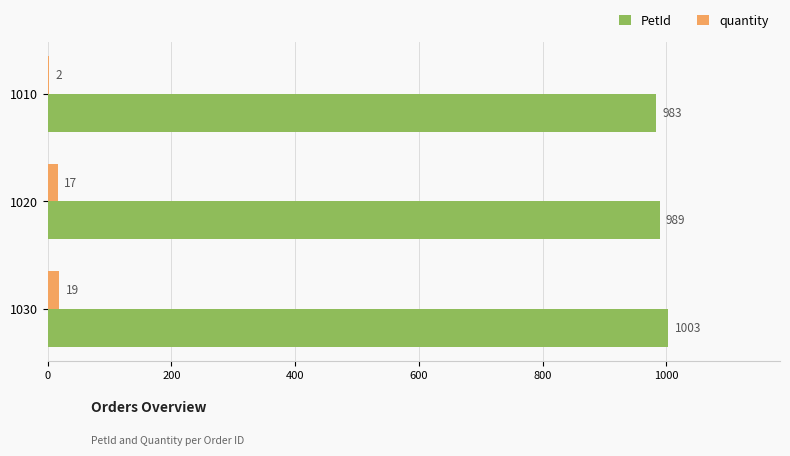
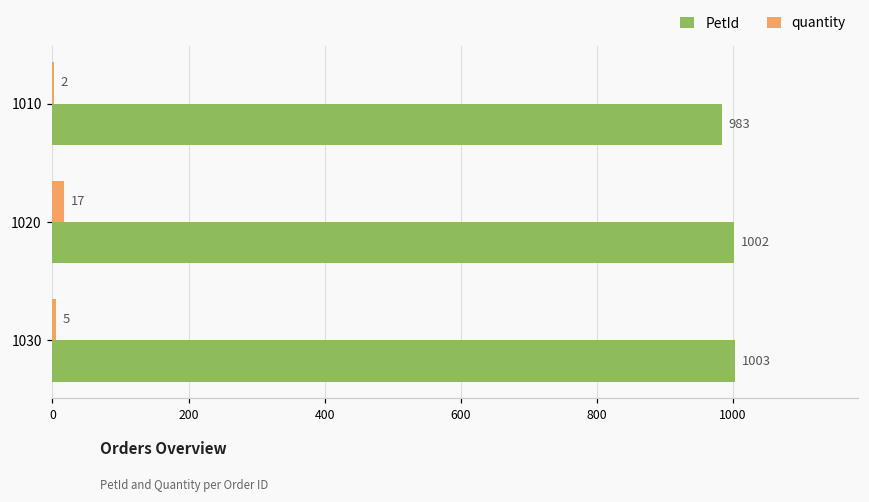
  {
    "PetId": {
      "1010": 983,
-     "1020": 989,
+     "1020": 1002,
      "1030": 1003
    },
    "quantity": {
      "1010": 2,
      "1020": 17,
-     "1030": 19
+     "1030": 5
    }
  }
